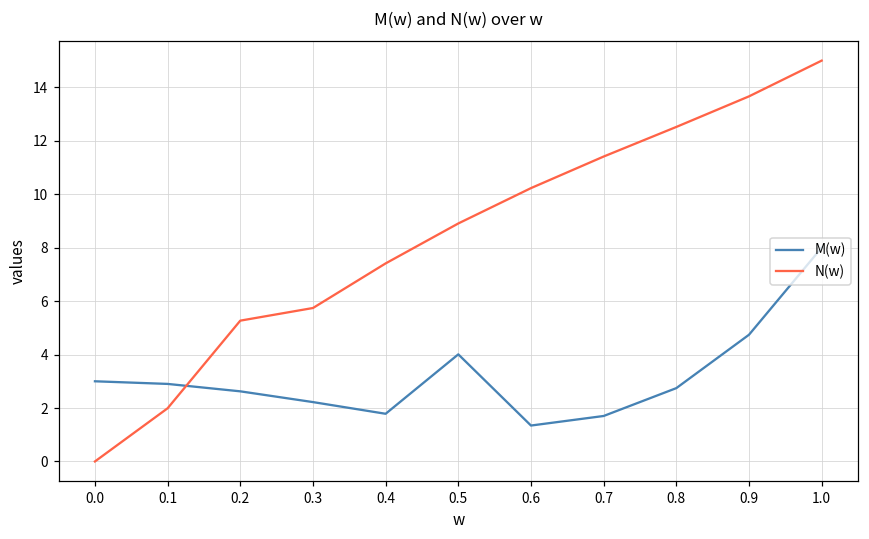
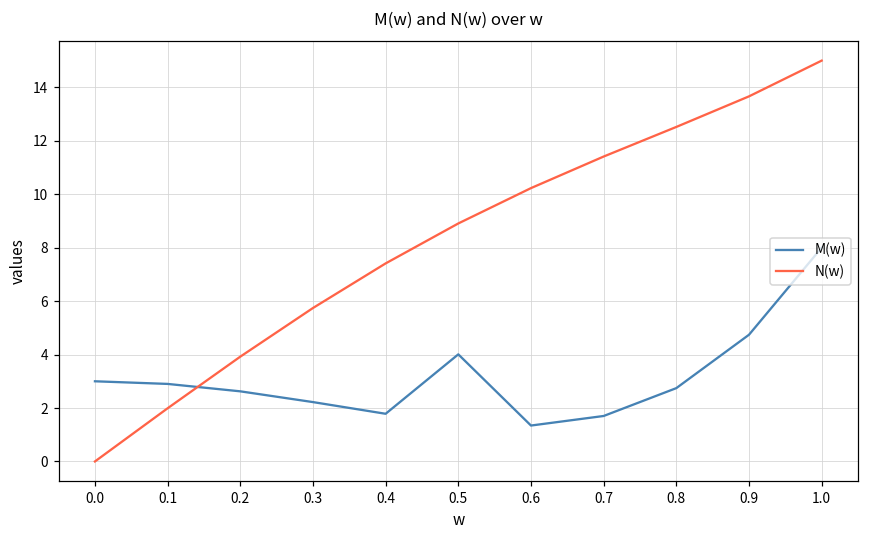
  {
    "M(w)": {
      "0.0": 3.0,
      "0.1": 2.9,
      "0.2": 2.6,
      "0.3": 2.2,
      "0.4": 1.8,
      "0.5": 4.0,
      "0.6": 1.3,
      "0.7": 1.7,
      "0.8": 2.7,
      "0.9": 4.7
    },
    "N(w)": {
      "0.0": 0.0,
      "0.1": 2.0,
-     "0.2": 5.3,
+     "0.2": 3.9,
      "0.3": 5.7,
      "0.4": 7.4,
      "0.5": 8.9,
      "0.6": 10.2,
      "0.7": 11.4,
      "0.8": 12.5,
      "0.9": 13.7,
      "1.0": 15.0
    }
  }
